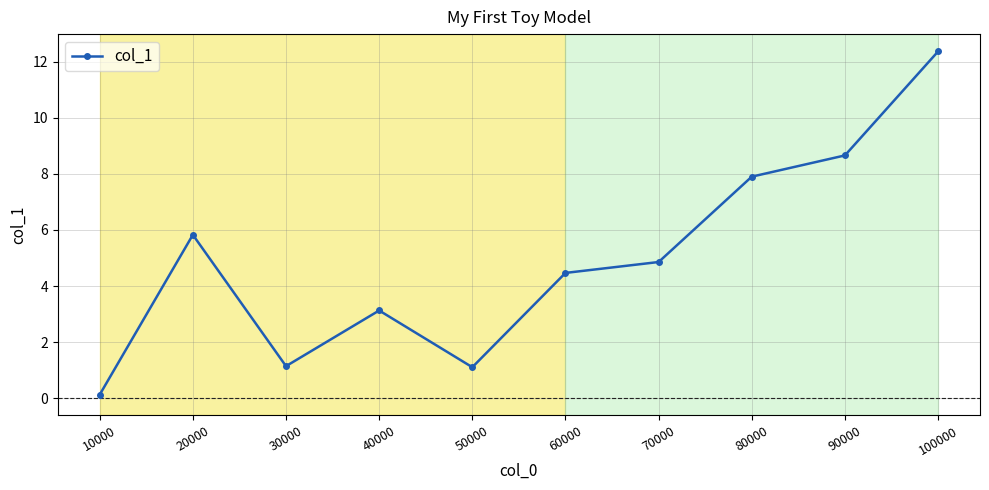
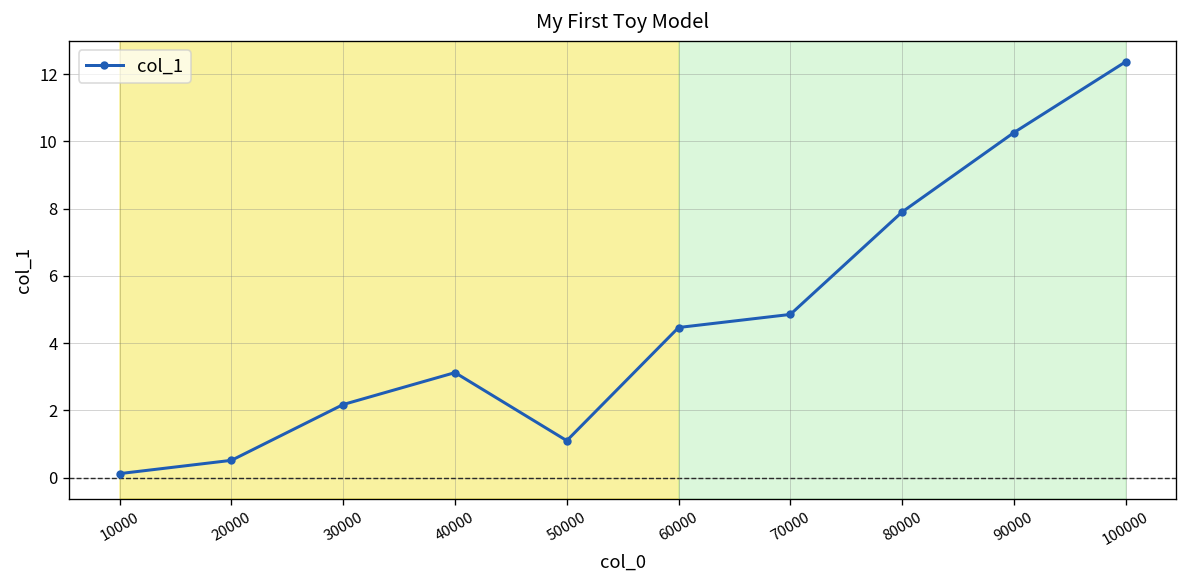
  {
    "10000": 0.1,
-   "20000": 5.8,
-   "30000": 1.1,
+   "20000": 0.5,
+   "30000": 2.2,
    "40000": 3.1,
    "50000": 1.1,
    "60000": 4.5,
    "70000": 4.9,
    "80000": 7.9,
-   "90000": 8.7,
+   "90000": 10.3,
    "100000": 12.4
  }
